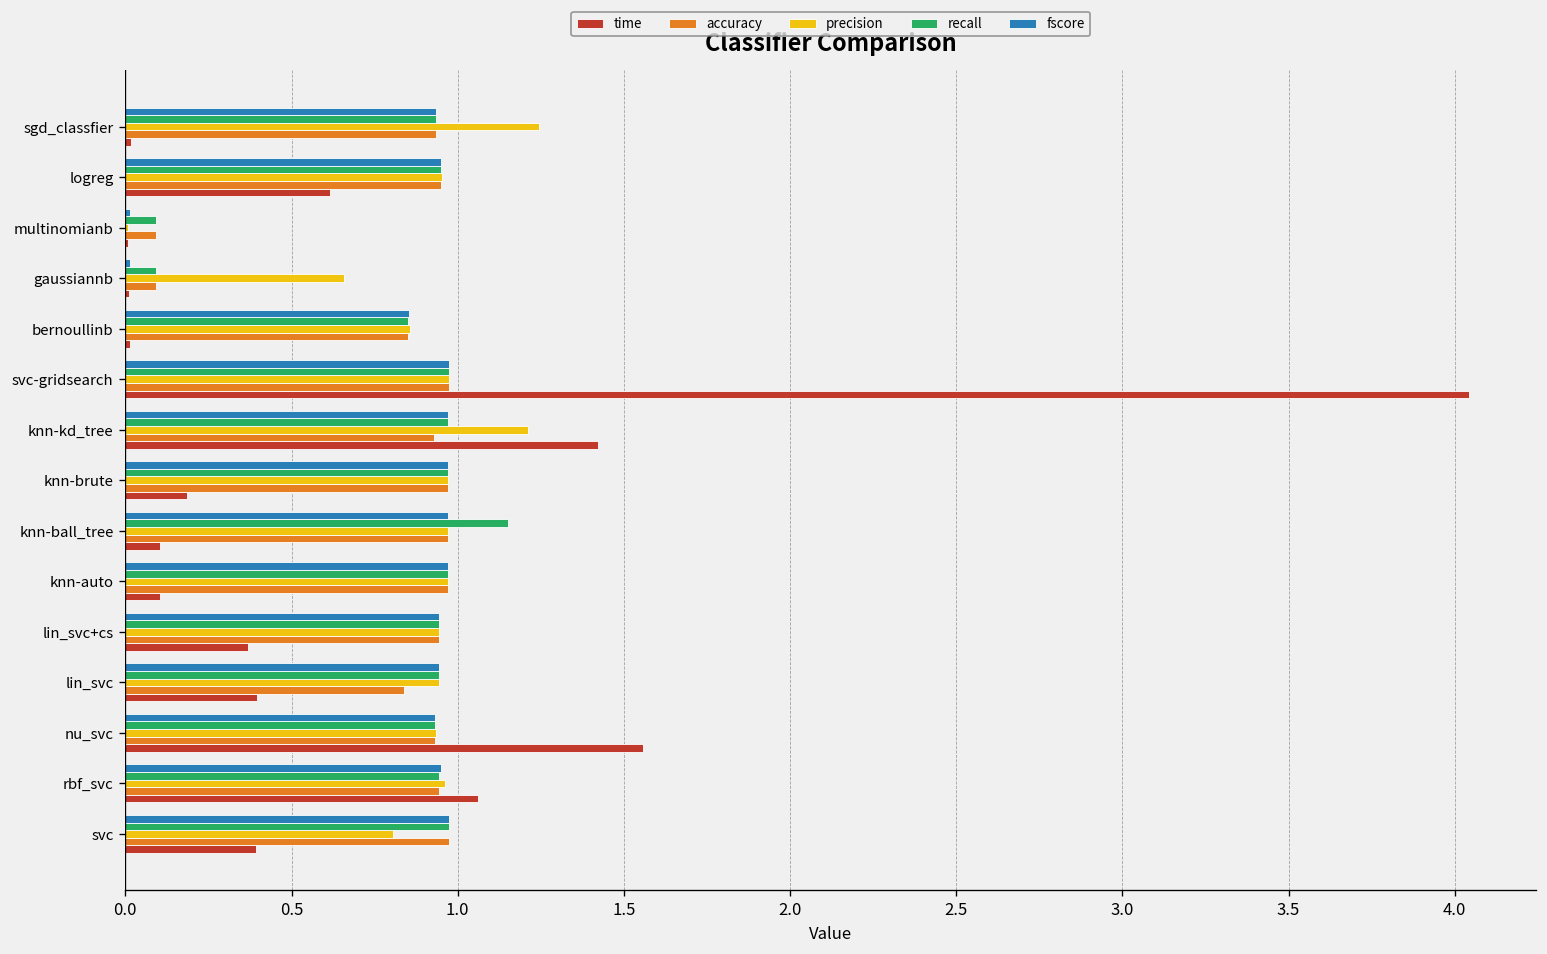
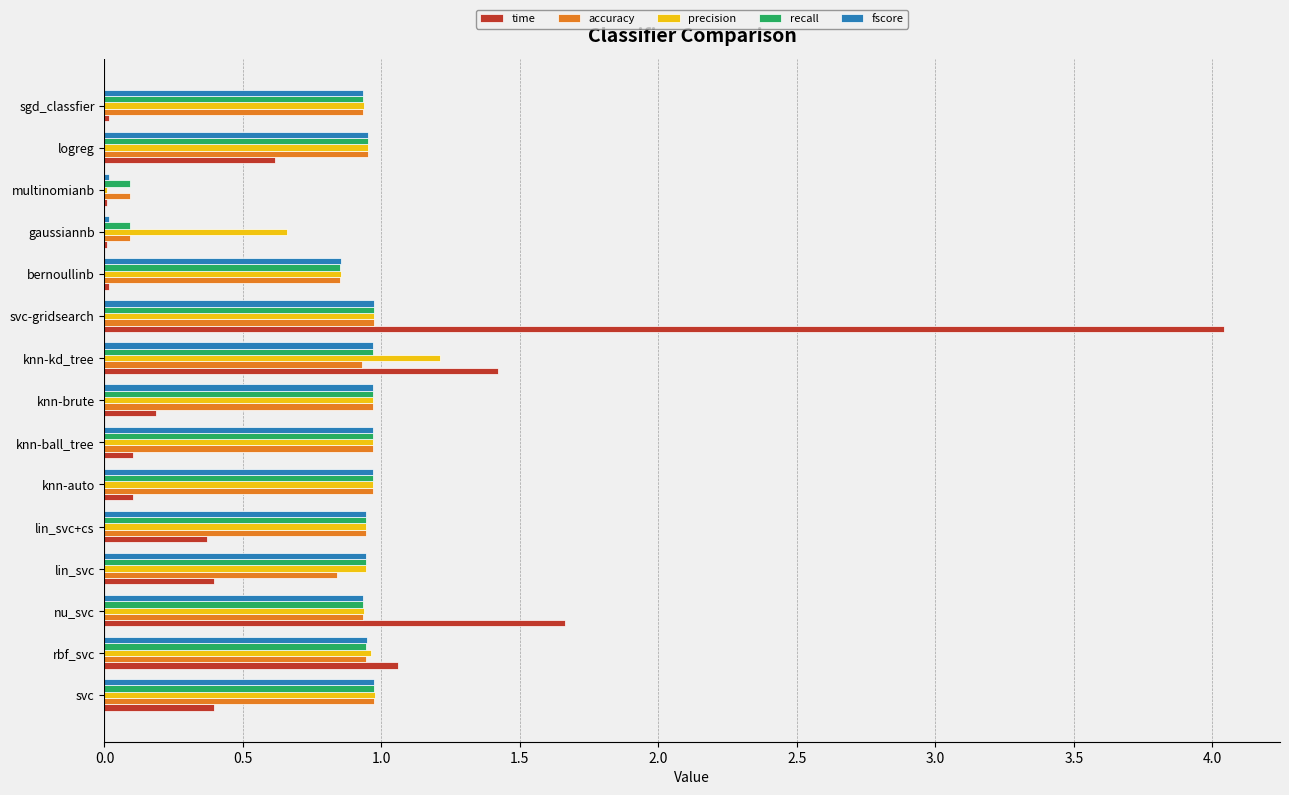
  {
    "time": {
      "sgd_classfier": 0.02,
      "logreg": 0.62,
      "gaussiannb": 0.01,
      "bernoullinb": 0.02,
      "svc-gridsearch": 4.04,
      "knn-kd_tree": 1.42,
      "knn-brute": 0.18,
      "knn-ball_tree": 0.10,
      "knn-auto": 0.10,
      "lin_svc+cs": 0.37,
      "lin_svc": 0.40,
-     "nu_svc": 1.56,
+     "nu_svc": 1.66,
      "rbf_svc": 1.06,
      "svc": 0.39
    },
    "accuracy": {
      "sgd_classfier": 0.93,
      "logreg": 0.95,
      "multinomianb": 0.09,
      "gaussiannb": 0.09,
      "bernoullinb": 0.85,
      "svc-gridsearch": 0.97,
      "knn-kd_tree": 0.93,
      "knn-brute": 0.97,
      "knn-ball_tree": 0.97,
      "knn-auto": 0.97,
      "lin_svc+cs": 0.94,
      "lin_svc": 0.84,
      "nu_svc": 0.93,
      "rbf_svc": 0.94,
      "svc": 0.97
    },
    "precision": {
-     "sgd_classfier": 1.24,
+     "sgd_classfier": 0.94,
      "logreg": 0.95,
      "gaussiannb": 0.66,
      "bernoullinb": 0.86,
      "svc-gridsearch": 0.97,
      "knn-kd_tree": 1.21,
      "knn-brute": 0.97,
      "knn-ball_tree": 0.97,
      "knn-auto": 0.97,
      "lin_svc+cs": 0.95,
      "lin_svc": 0.95,
      "nu_svc": 0.94,
      "rbf_svc": 0.96,
-     "svc": 0.80
+     "svc": 0.98
    },
    "recall": {
      "sgd_classfier": 0.93,
      "logreg": 0.95,
      "multinomianb": 0.09,
      "gaussiannb": 0.09,
      "bernoullinb": 0.85,
      "svc-gridsearch": 0.97,
      "knn-kd_tree": 0.97,
      "knn-brute": 0.97,
-     "knn-ball_tree": 1.15,
+     "knn-ball_tree": 0.97,
      "knn-auto": 0.97,
      "lin_svc+cs": 0.94,
      "lin_svc": 0.94,
      "nu_svc": 0.93,
      "rbf_svc": 0.94,
      "svc": 0.97
    },
    "fscore": {
      "sgd_classfier": 0.93,
      "logreg": 0.95,
      "multinomianb": 0.02,
      "gaussiannb": 0.02,
      "bernoullinb": 0.85,
      "svc-gridsearch": 0.97,
      "knn-kd_tree": 0.97,
      "knn-brute": 0.97,
      "knn-ball_tree": 0.97,
      "knn-auto": 0.97,
      "lin_svc+cs": 0.94,
      "lin_svc": 0.94,
      "nu_svc": 0.93,
      "rbf_svc": 0.95,
      "svc": 0.97
    }
  }
